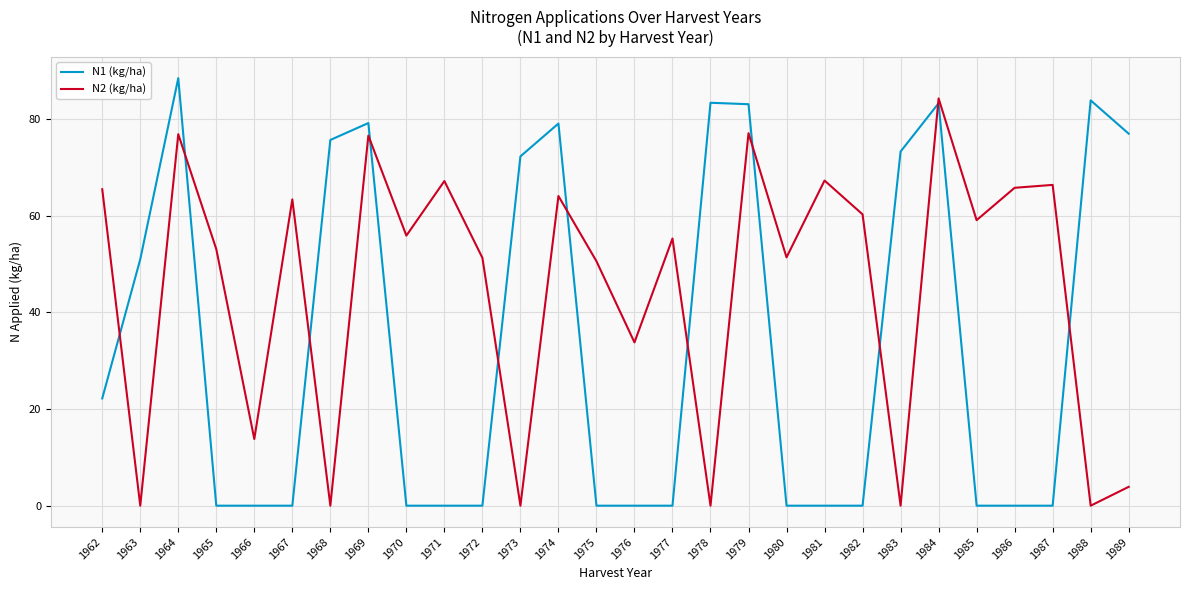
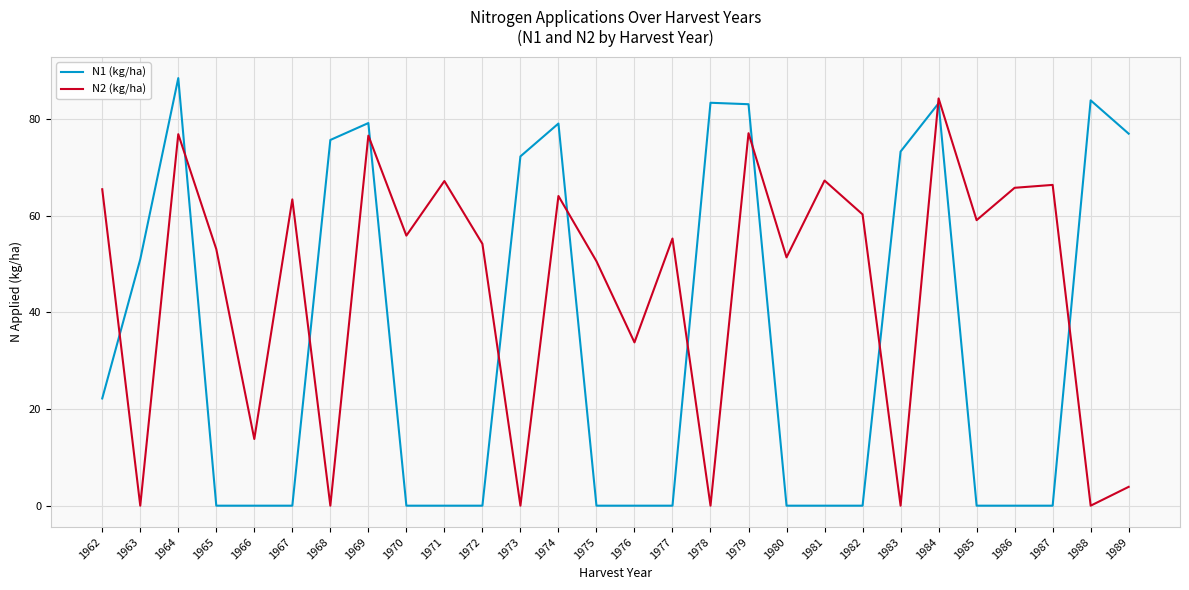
  {
    "N1 (kg/ha)": {
      "1962": 22,
      "1963": 51,
      "1964": 89,
      "1965": 0,
      "1966": 0,
      "1967": 0,
      "1968": 76,
      "1969": 79,
      "1970": 0,
      "1971": 0,
      "1972": 0,
      "1973": 72,
      "1974": 79,
      "1975": 0,
      "1976": 0,
      "1977": 0,
      "1978": 83,
      "1979": 83,
      "1980": 0,
      "1981": 0,
      "1982": 0,
      "1983": 73,
      "1984": 83,
      "1985": 0,
      "1986": 0,
      "1987": 0,
      "1988": 84,
      "1989": 77
    },
    "N2 (kg/ha)": {
      "1962": 66,
      "1963": 0,
      "1964": 77,
      "1965": 53,
      "1966": 14,
      "1967": 63,
      "1968": 0,
      "1969": 77,
      "1970": 56,
      "1971": 67,
-     "1972": 51,
+     "1972": 54,
      "1973": 0,
      "1974": 64,
      "1975": 51,
      "1976": 34,
      "1977": 55,
      "1978": 0,
      "1979": 77,
      "1980": 51,
      "1981": 67,
      "1982": 60,
      "1983": 0,
      "1984": 84,
      "1985": 59,
      "1986": 66,
      "1987": 66,
      "1988": 0,
      "1989": 4
    }
  }
